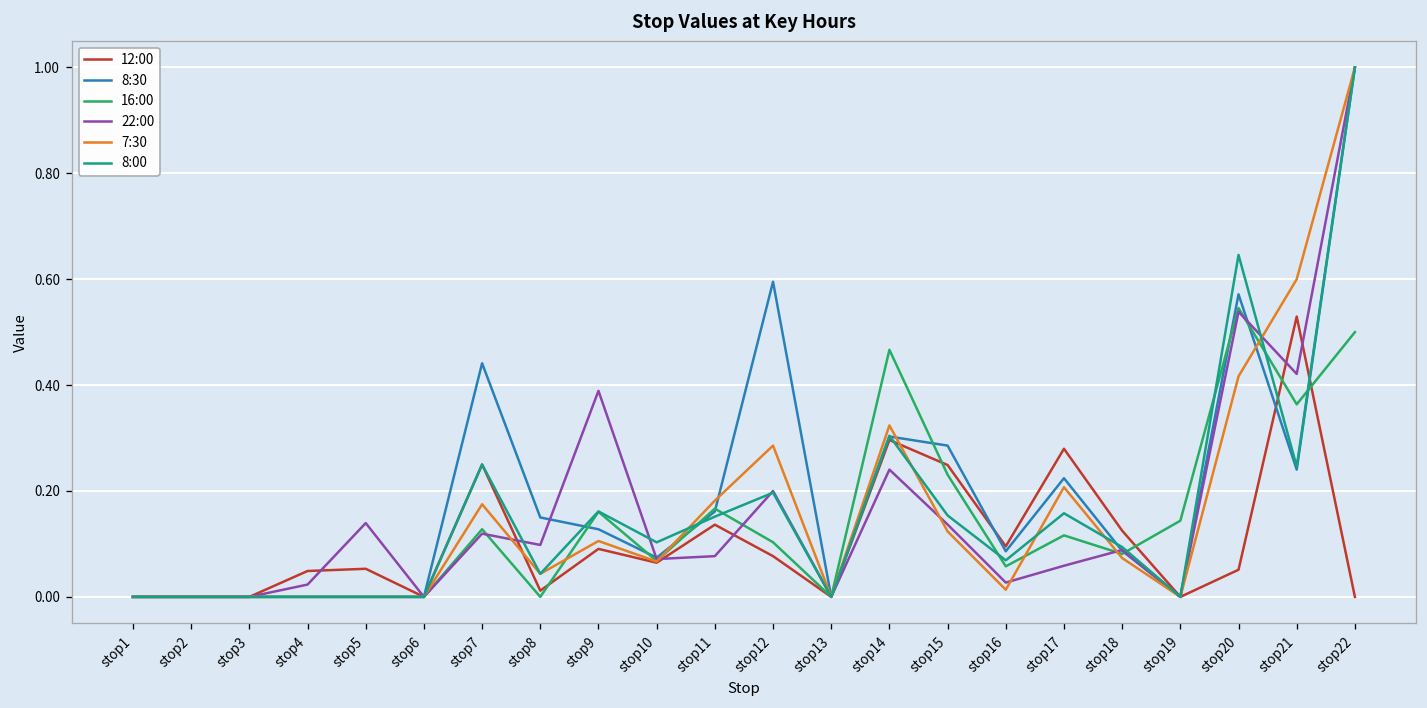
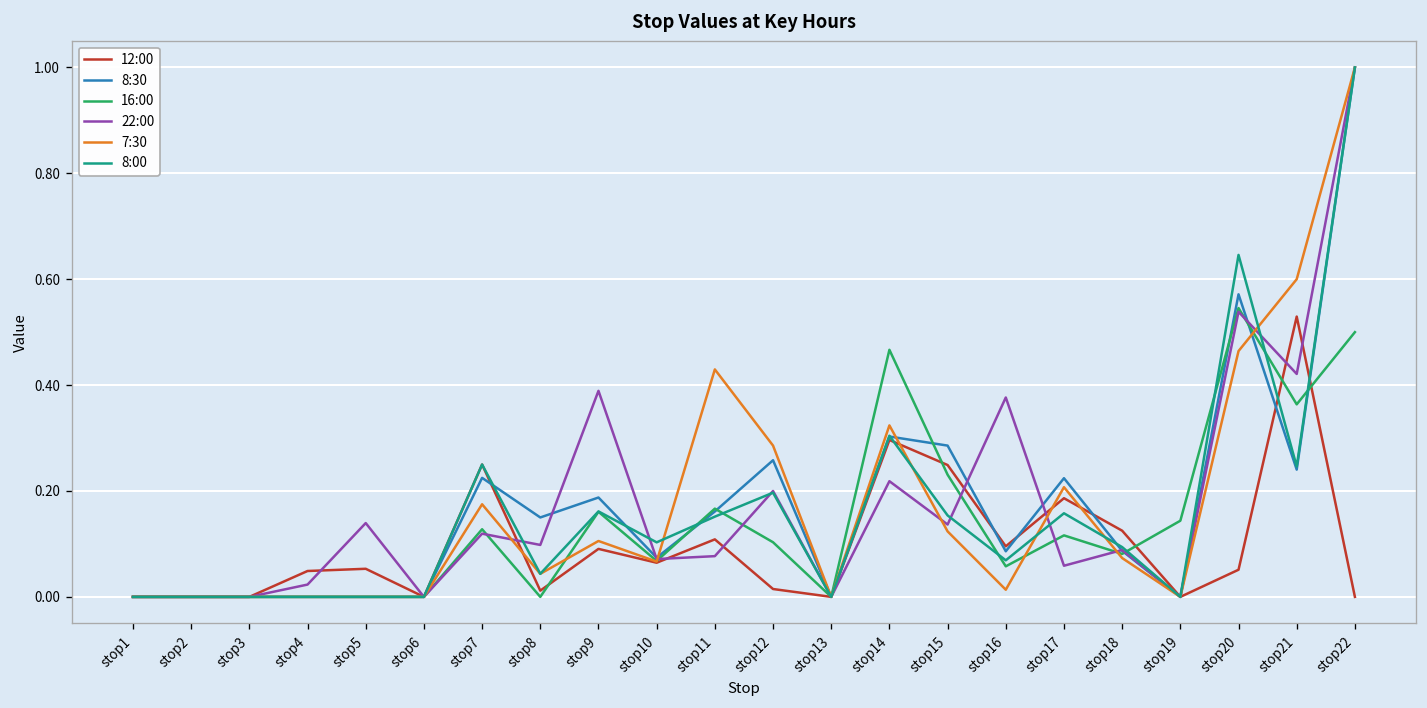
  {
    "12:00": {
      "stop4": 0.05,
      "stop5": 0.05,
      "stop8": 0.01,
      "stop9": 0.09,
-     "stop11": 0.14,
-     "stop12": 0.08,
+     "stop11": 0.11,
+     "stop12": 0.01,
      "stop14": 0.30,
      "stop15": 0.25,
      "stop16": 0.10,
-     "stop17": 0.28,
+     "stop17": 0.19,
      "stop18": 0.13,
      "stop20": 0.05,
      "stop21": 0.53,
      "stop22": 0.00
    },
    "8:30": {
-     "stop7": 0.44,
+     "stop7": 0.22,
      "stop8": 0.15,
-     "stop9": 0.13,
-     "stop12": 0.60,
+     "stop9": 0.19,
+     "stop12": 0.26,
      "stop15": 0.29,
      "stop16": 0.09,
      "stop17": 0.22,
      "stop20": 0.57
    },
    "22:00": {
      "stop4": 0.02,
      "stop5": 0.14,
      "stop7": 0.12,
      "stop8": 0.10,
      "stop9": 0.39,
      "stop11": 0.08,
-     "stop14": 0.24,
+     "stop14": 0.22,
      "stop15": 0.14,
-     "stop16": 0.03,
+     "stop16": 0.38,
      "stop17": 0.06,
      "stop20": 0.54,
      "stop21": 0.42
    },
    "7:30": {
      "stop7": 0.17,
      "stop9": 0.11,
-     "stop11": 0.18,
+     "stop11": 0.43,
      "stop12": 0.29,
      "stop14": 0.32,
      "stop15": 0.12,
      "stop16": 0.01,
      "stop17": 0.21,
      "stop18": 0.07,
-     "stop20": 0.42,
+     "stop20": 0.46,
      "stop21": 0.60
    }
  }
